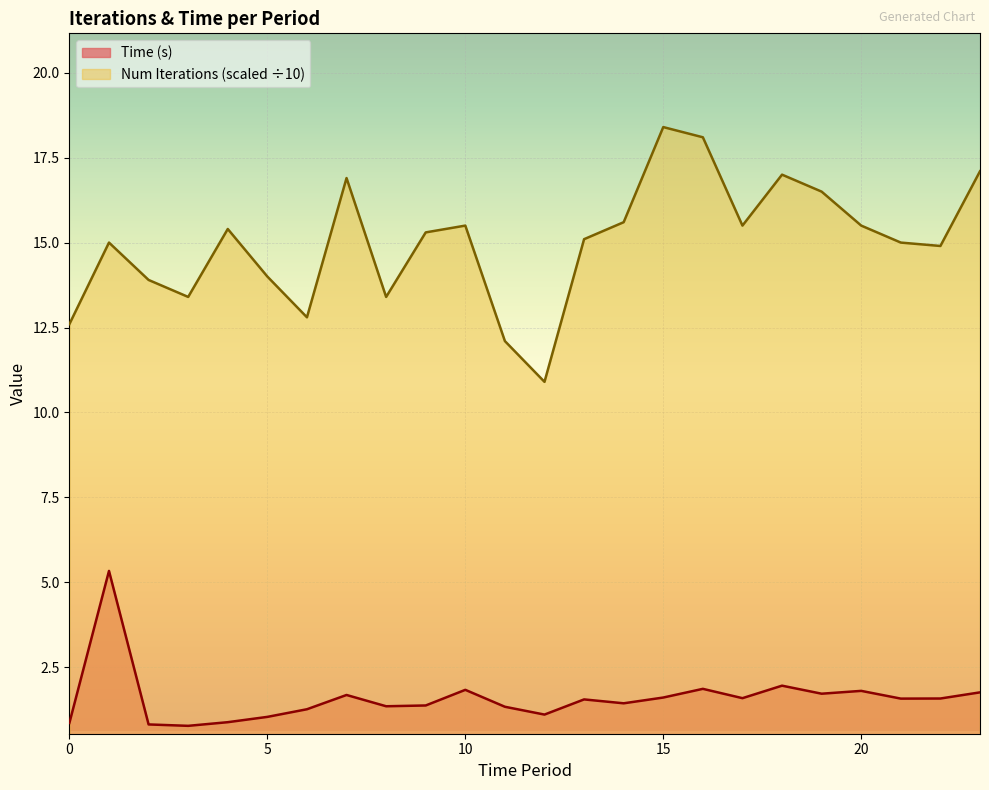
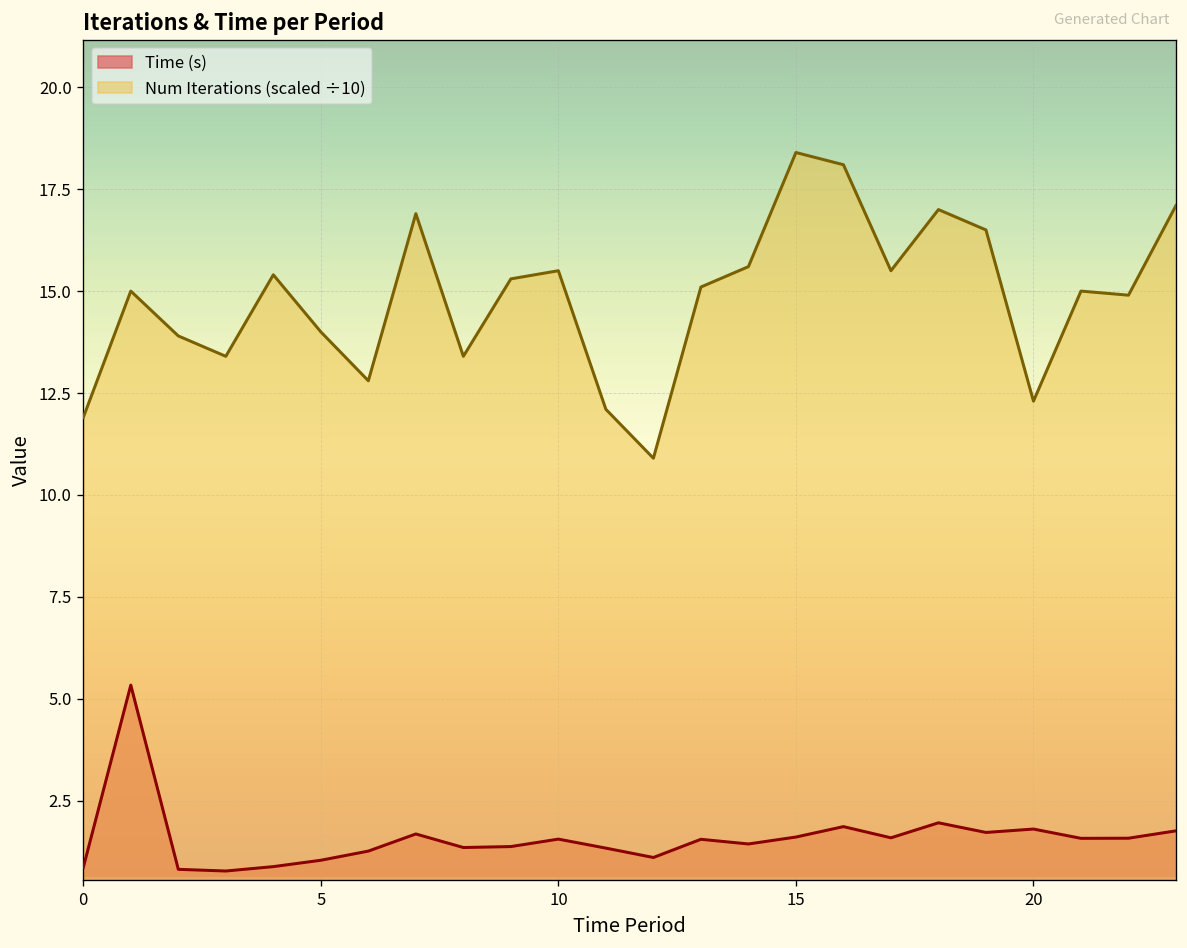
  {
    "Time (s)": {
      "0": 0.9,
      "5": 1.0,
-     "10": 1.8,
+     "10": 1.6,
      "15": 1.6,
      "20": 1.8
    },
    "Num Iterations (scaled ÷10)": {
-     "0": 12.6,
+     "0": 11.9,
      "5": 14.0,
      "10": 15.5,
      "15": 18.4,
-     "20": 15.5
+     "20": 12.3
    }
  }
